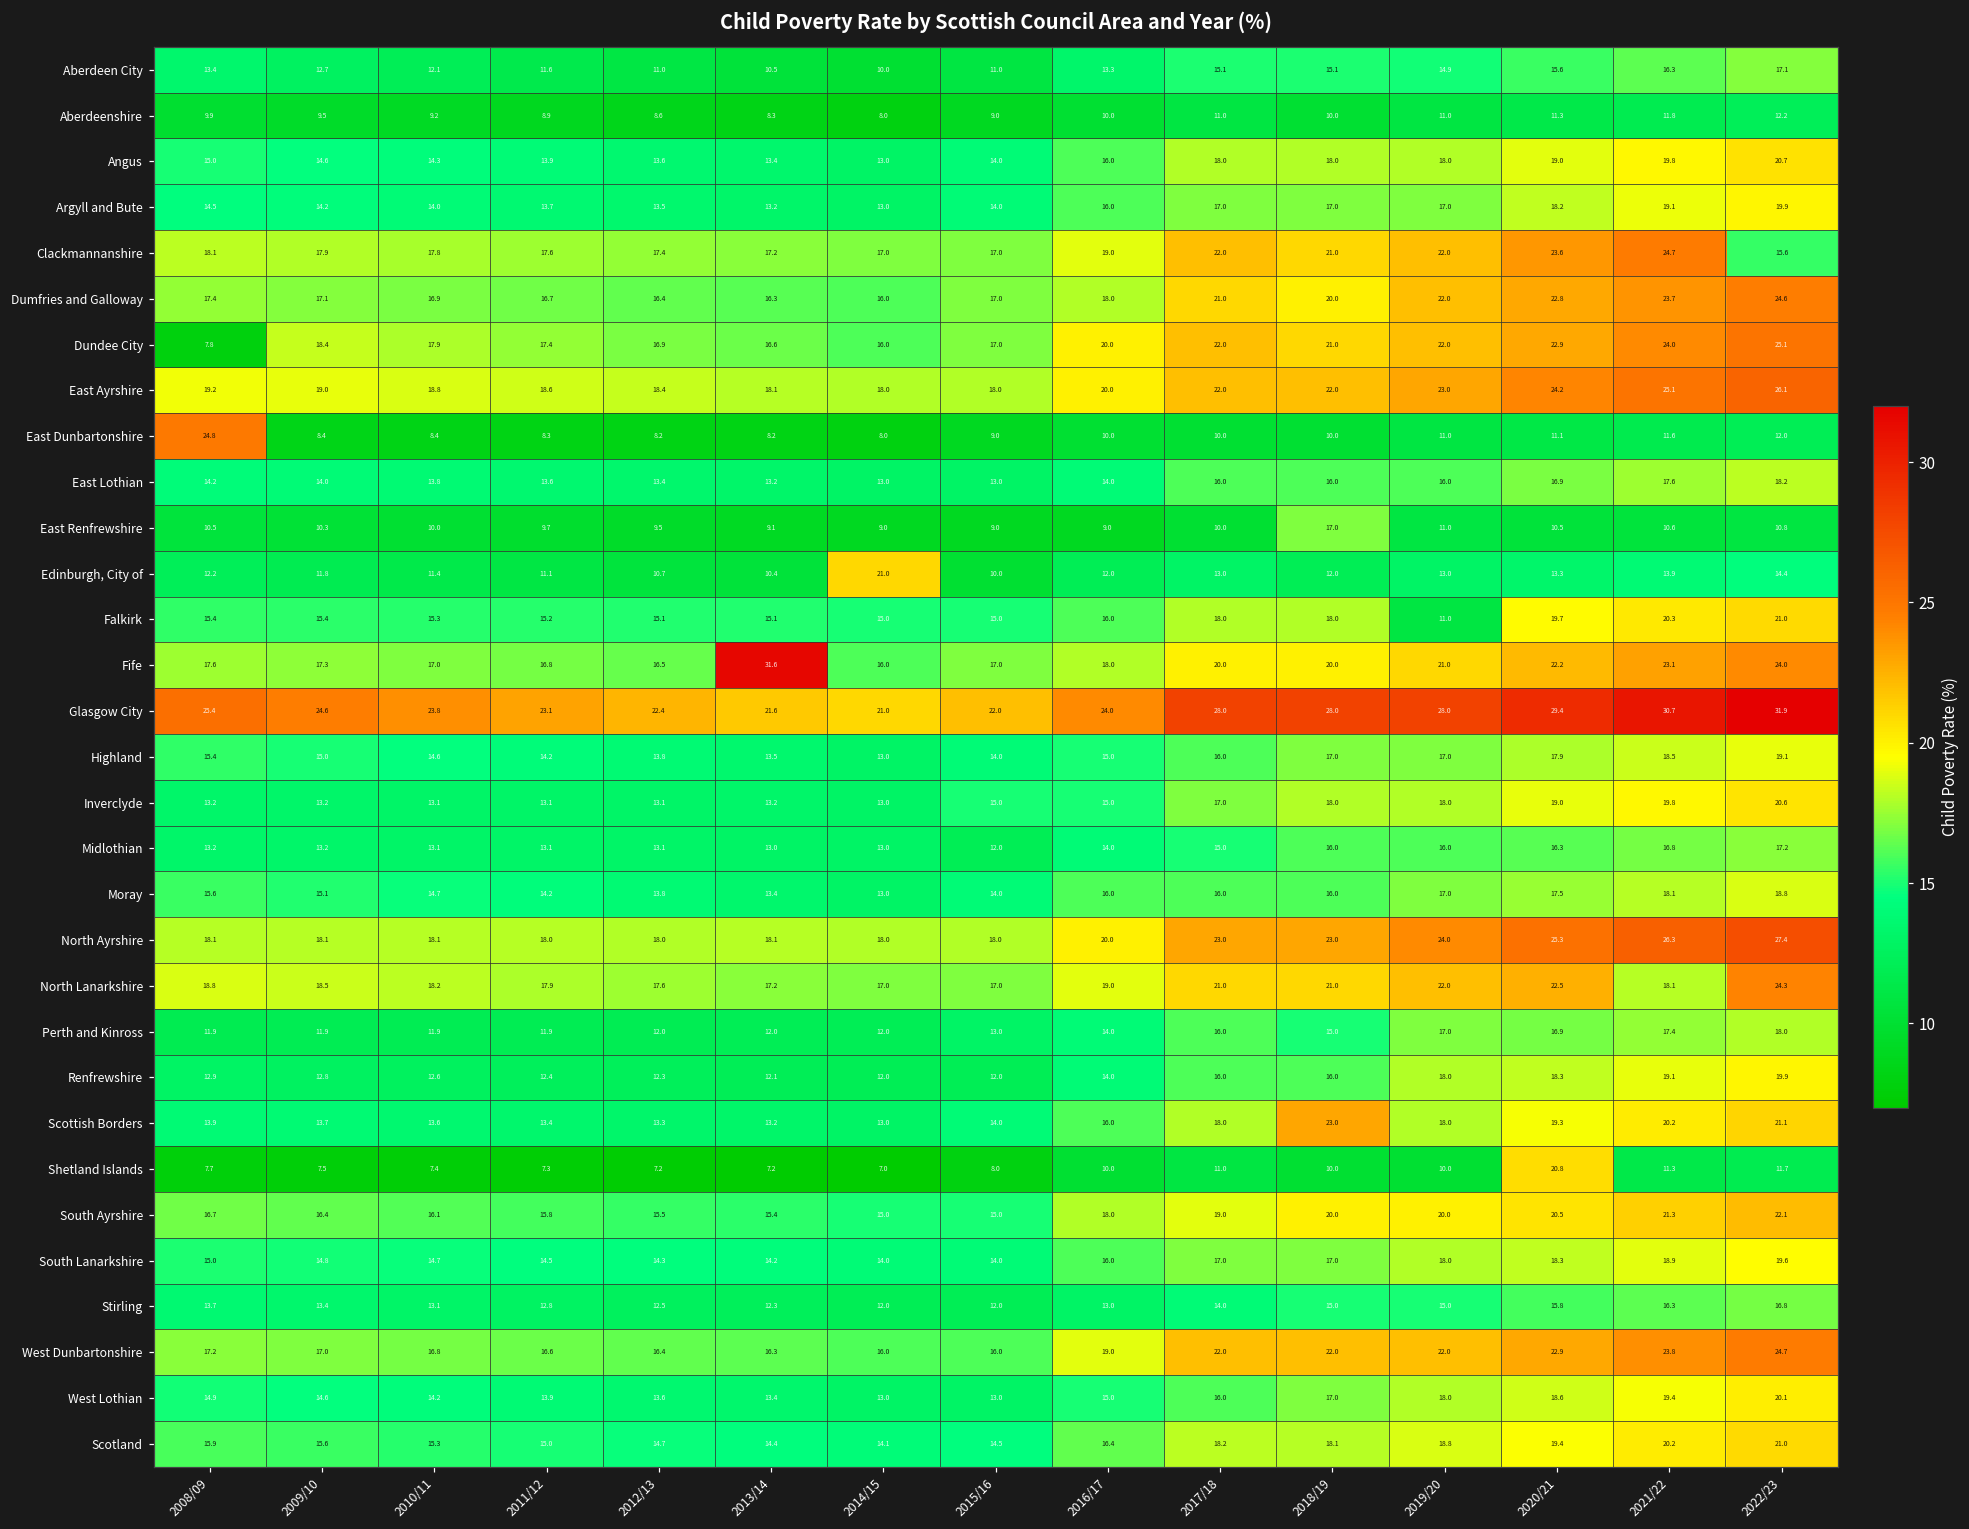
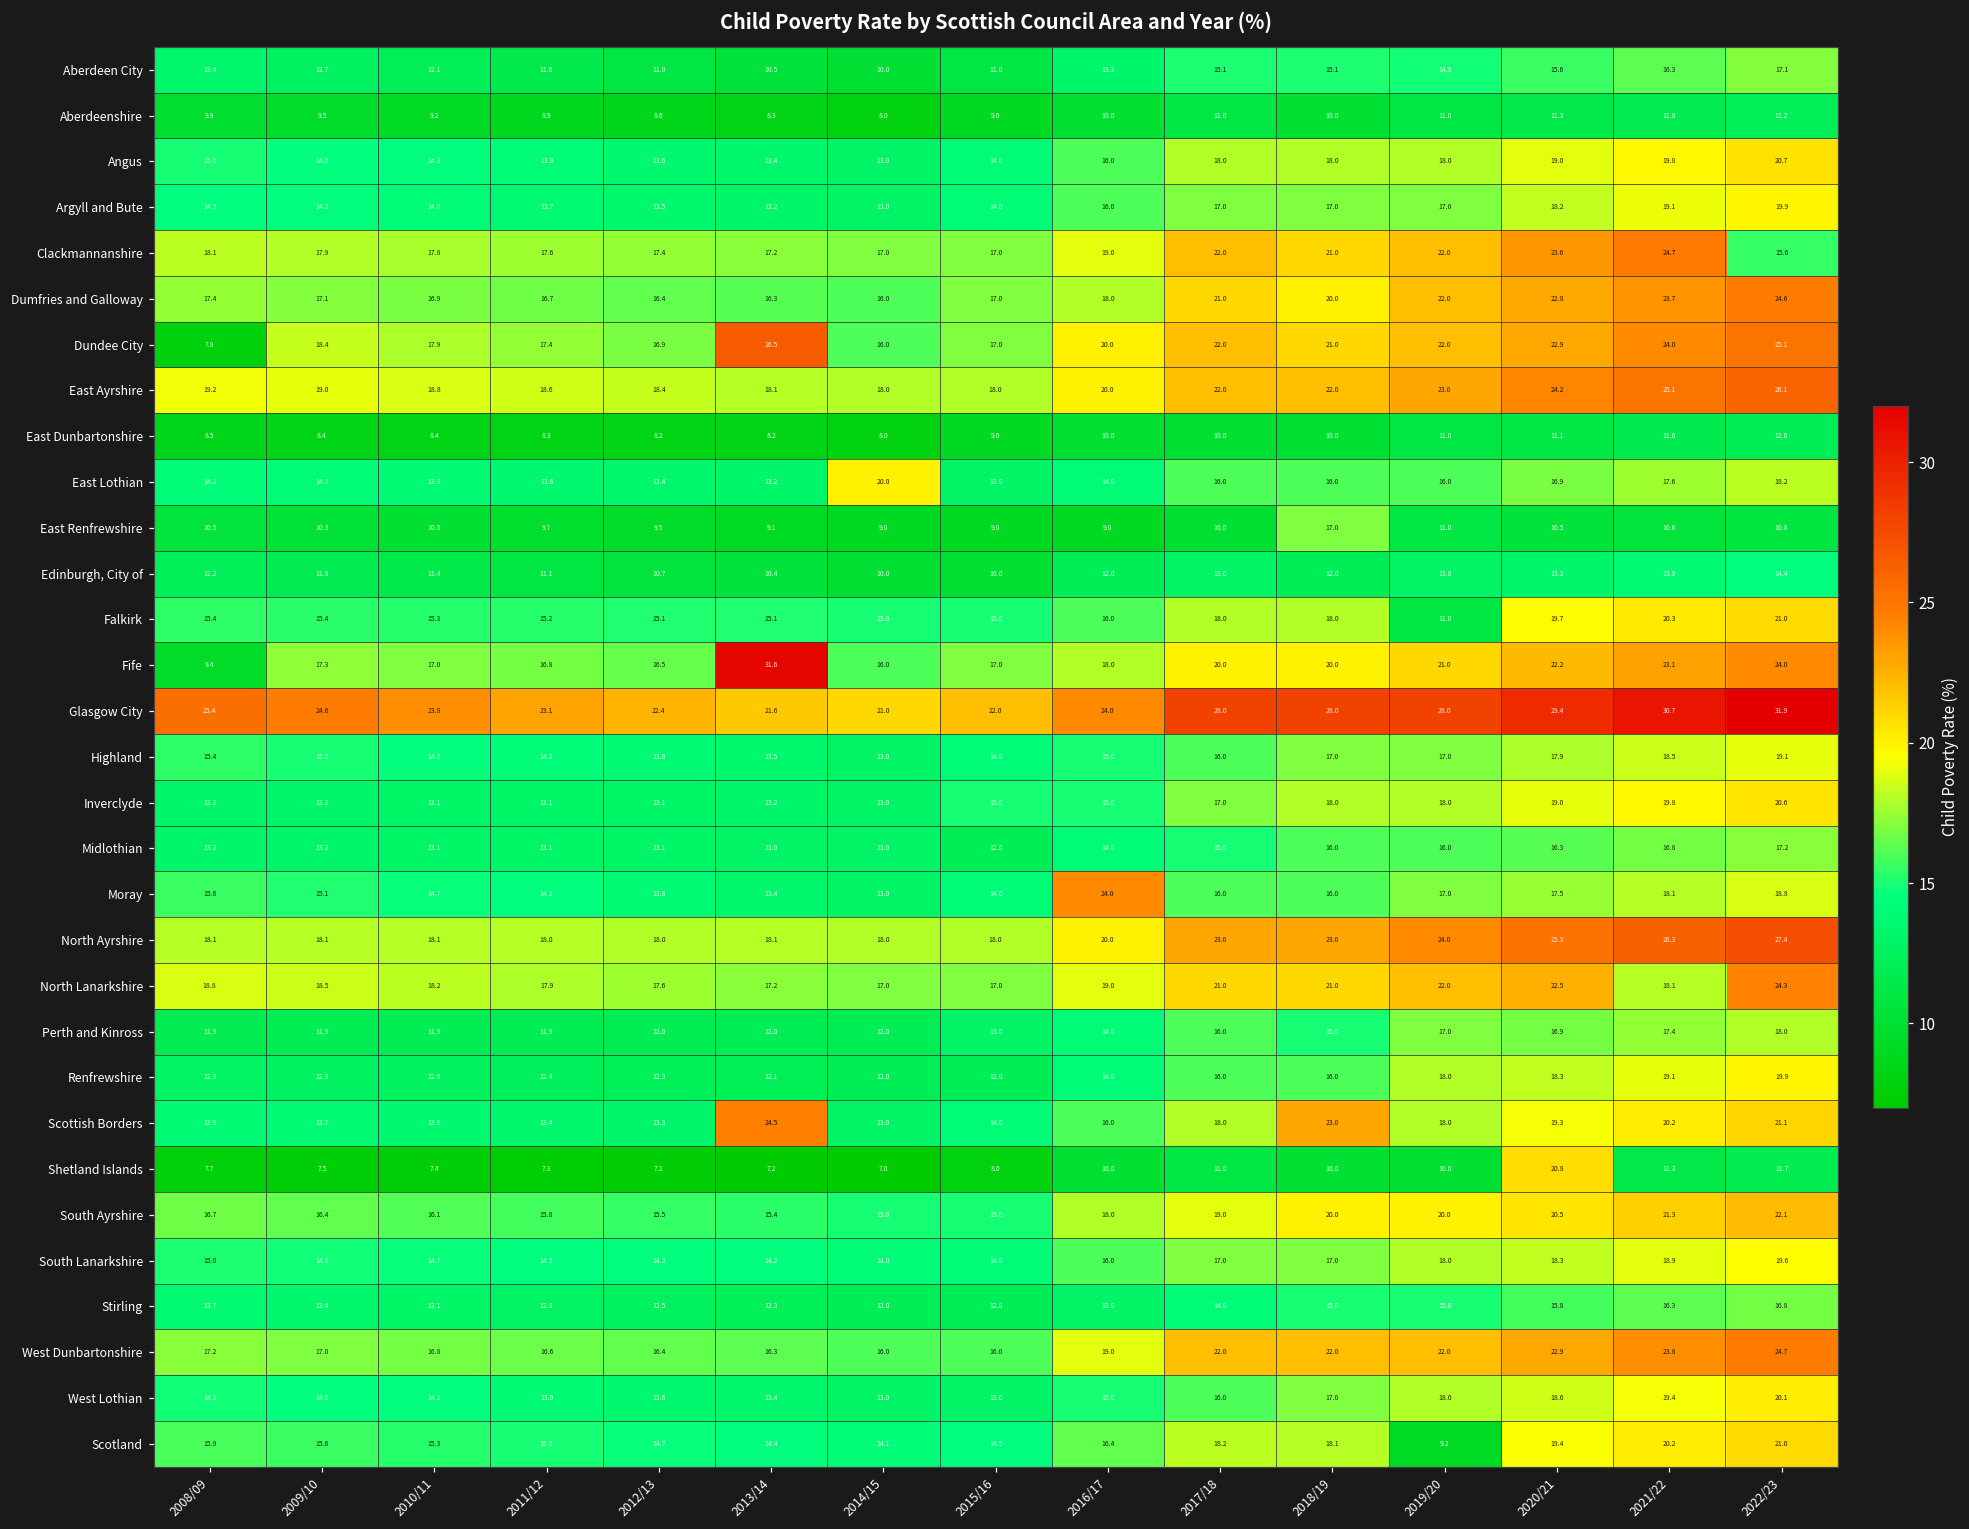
  {
    "Dundee City": {
      "2008/09": 7.8,
      "2009/10": 18.4,
      "2010/11": 17.9,
      "2011/12": 17.4,
      "2012/13": 16.9,
-     "2013/14": 16.6,
+     "2013/14": 26.5,
      "2014/15": 16.0,
      "2015/16": 17.0,
      "2016/17": 20.0,
      "2017/18": 22.0,
      "2018/19": 21.0,
      "2019/20": 22.0,
      "2020/21": 22.9,
      "2021/22": 24.0,
      "2022/23": 25.1
    },
    "East Dunbartonshire": {
-     "2008/09": 24.8,
+     "2008/09": 8.5,
      "2009/10": 8.4,
      "2010/11": 8.4,
      "2011/12": 8.3,
      "2012/13": 8.2,
      "2013/14": 8.2,
      "2014/15": 8.0,
      "2015/16": 9.0,
      "2016/17": 10.0,
      "2017/18": 10.0,
      "2018/19": 10.0,
      "2019/20": 11.0,
      "2020/21": 11.1,
      "2021/22": 11.6,
      "2022/23": 12.0
    },
    "East Lothian": {
      "2008/09": 14.2,
      "2009/10": 14.0,
      "2010/11": 13.8,
      "2011/12": 13.6,
      "2012/13": 13.4,
      "2013/14": 13.2,
-     "2014/15": 13.0,
+     "2014/15": 20.0,
      "2015/16": 13.0,
      "2016/17": 14.0,
      "2017/18": 16.0,
      "2018/19": 16.0,
      "2019/20": 16.0,
      "2020/21": 16.9,
      "2021/22": 17.6,
      "2022/23": 18.2
    },
    "Edinburgh, City of": {
      "2008/09": 12.2,
      "2009/10": 11.8,
      "2010/11": 11.4,
      "2011/12": 11.1,
      "2012/13": 10.7,
      "2013/14": 10.4,
-     "2014/15": 21.0,
+     "2014/15": 10.0,
      "2015/16": 10.0,
      "2016/17": 12.0,
      "2017/18": 13.0,
      "2018/19": 12.0,
      "2019/20": 13.0,
      "2020/21": 13.3,
      "2021/22": 13.9,
      "2022/23": 14.4
    },
    "Fife": {
-     "2008/09": 17.6,
+     "2008/09": 9.4,
      "2009/10": 17.3,
      "2010/11": 17.0,
      "2011/12": 16.8,
      "2012/13": 16.5,
      "2013/14": 31.6,
      "2014/15": 16.0,
      "2015/16": 17.0,
      "2016/17": 18.0,
      "2017/18": 20.0,
      "2018/19": 20.0,
      "2019/20": 21.0,
      "2020/21": 22.2,
      "2021/22": 23.1,
      "2022/23": 24.0
    },
    "Moray": {
      "2008/09": 15.6,
      "2009/10": 15.1,
      "2010/11": 14.7,
      "2011/12": 14.2,
      "2012/13": 13.8,
      "2013/14": 13.4,
      "2014/15": 13.0,
      "2015/16": 14.0,
-     "2016/17": 16.0,
+     "2016/17": 24.0,
      "2017/18": 16.0,
      "2018/19": 16.0,
      "2019/20": 17.0,
      "2020/21": 17.5,
      "2021/22": 18.1,
      "2022/23": 18.8
    },
    "Scottish Borders": {
      "2008/09": 13.9,
      "2009/10": 13.7,
      "2010/11": 13.6,
      "2011/12": 13.4,
      "2012/13": 13.3,
-     "2013/14": 13.2,
+     "2013/14": 24.5,
      "2014/15": 13.0,
      "2015/16": 14.0,
      "2016/17": 16.0,
      "2017/18": 18.0,
      "2018/19": 23.0,
      "2019/20": 18.0,
      "2020/21": 19.3,
      "2021/22": 20.2,
      "2022/23": 21.1
    },
    "Scotland": {
      "2008/09": 15.9,
      "2009/10": 15.6,
      "2010/11": 15.3,
      "2011/12": 15.0,
      "2012/13": 14.7,
      "2013/14": 14.4,
      "2014/15": 14.1,
      "2015/16": 14.5,
      "2016/17": 16.4,
      "2017/18": 18.2,
      "2018/19": 18.1,
-     "2019/20": 18.8,
+     "2019/20": 9.2,
      "2020/21": 19.4,
      "2021/22": 20.2,
      "2022/23": 21.0
    }
  }
